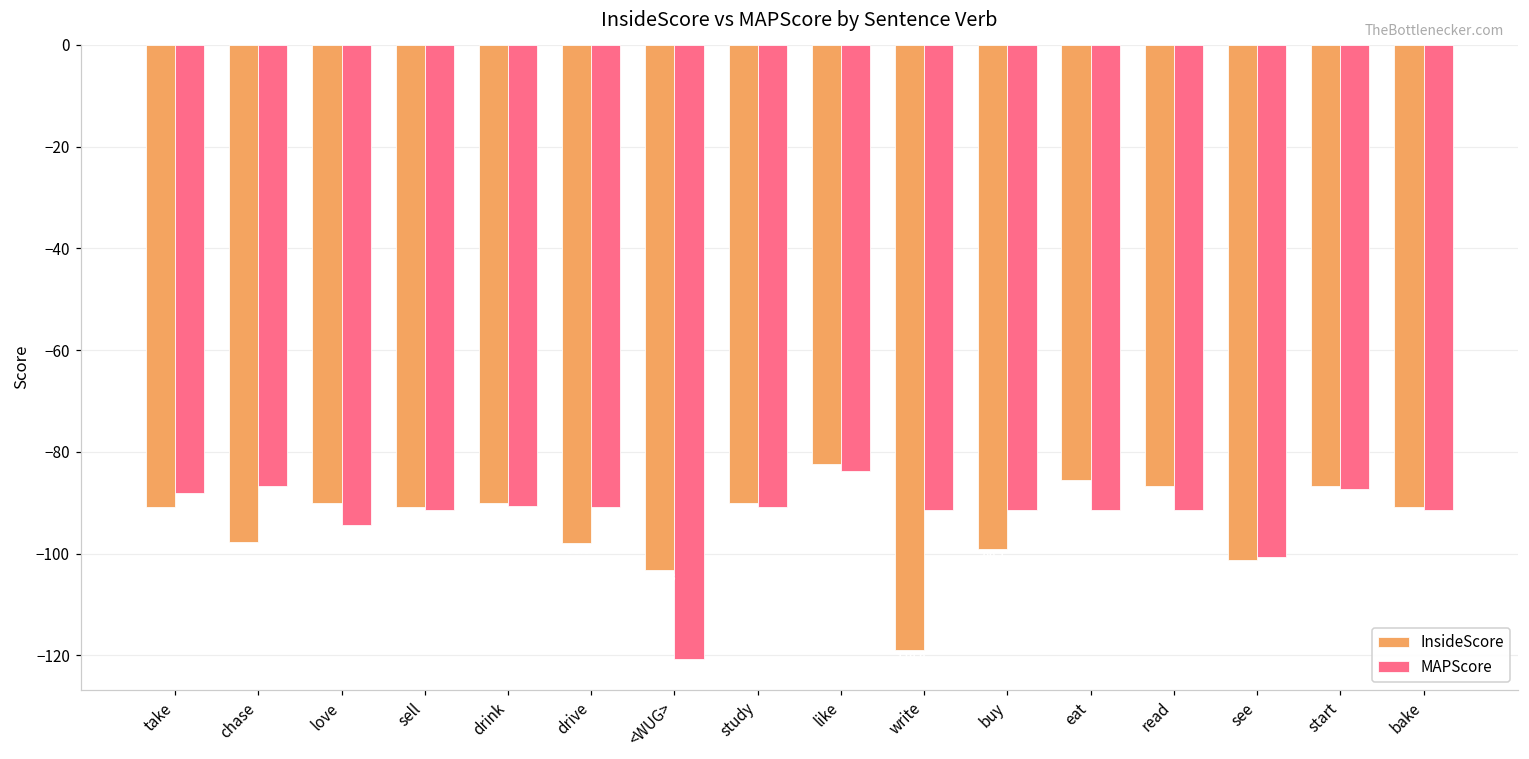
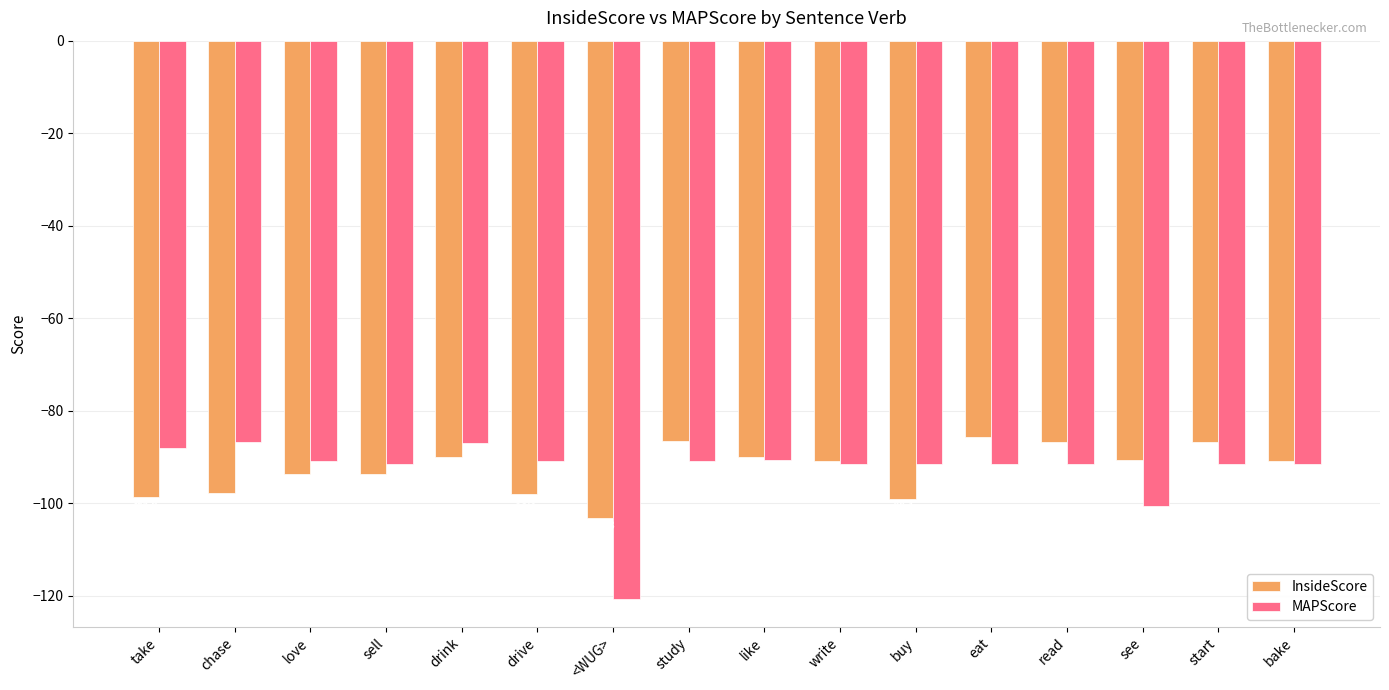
  {
    "InsideScore": {
-     "take": -91,
+     "take": -99,
      "chase": -98,
-     "love": -90,
-     "sell": -91,
+     "love": -94,
+     "sell": -94,
      "drink": -90,
      "drive": -98,
      "<WUG>": -103,
-     "study": -90,
-     "like": -82,
-     "write": -119,
+     "study": -87,
+     "like": -90,
+     "write": -91,
      "buy": -99,
      "eat": -86,
      "read": -87,
-     "see": -101,
+     "see": -91,
      "start": -87,
      "bake": -91
    },
    "MAPScore": {
      "take": -88,
      "chase": -87,
-     "love": -94,
+     "love": -91,
      "sell": -91,
-     "drink": -91,
+     "drink": -87,
      "drive": -91,
      "<WUG>": -121,
      "study": -91,
-     "like": -84,
+     "like": -91,
      "write": -91,
      "buy": -91,
      "eat": -91,
      "read": -91,
      "see": -101,
-     "start": -87,
+     "start": -91,
      "bake": -91
    }
  }
